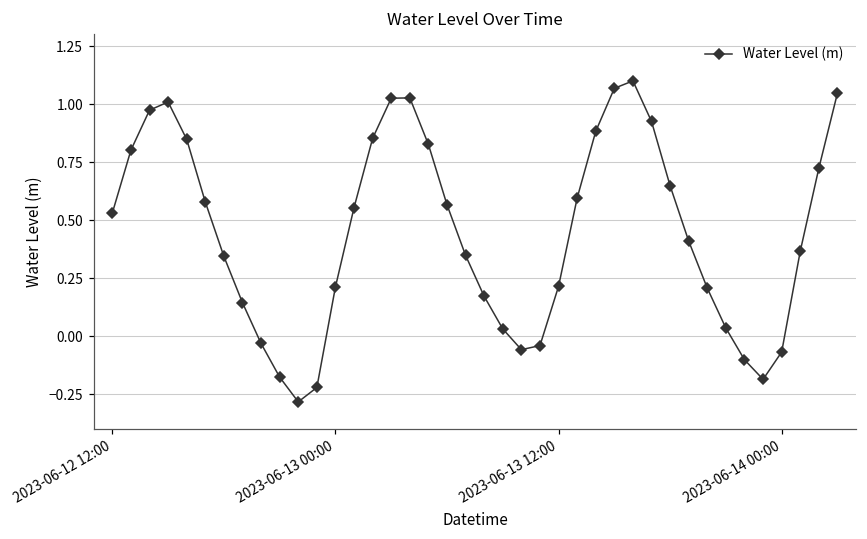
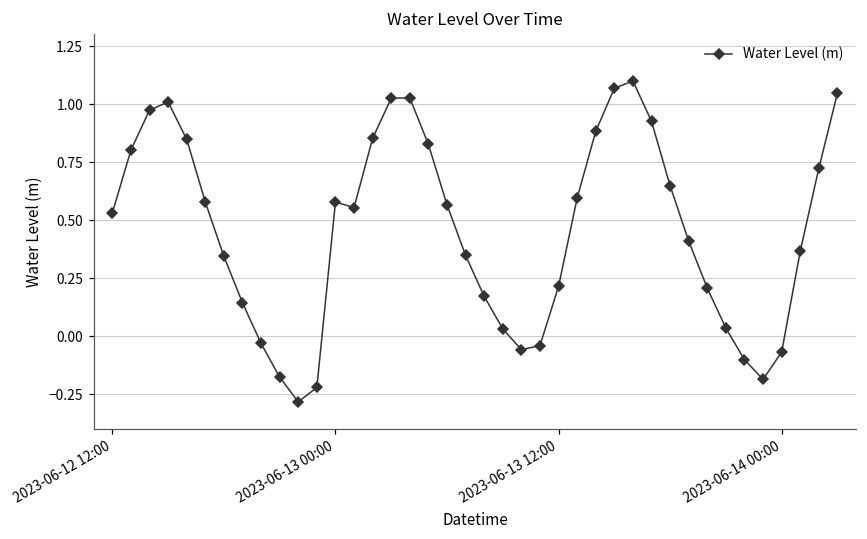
  {
    "2023-06-12 12:00": 0.53,
-   "2023-06-13 00:00": 0.21,
+   "2023-06-13 00:00": 0.58,
    "2023-06-13 12:00": 0.21,
    "2023-06-14 00:00": -0.07
  }
